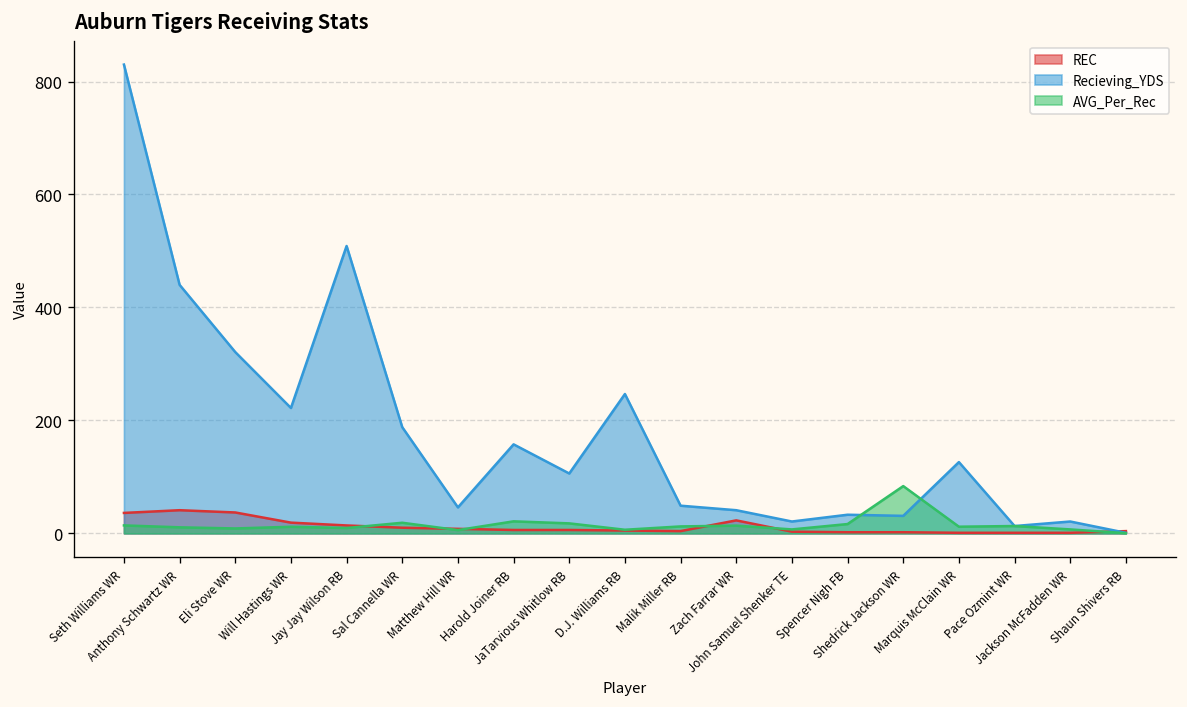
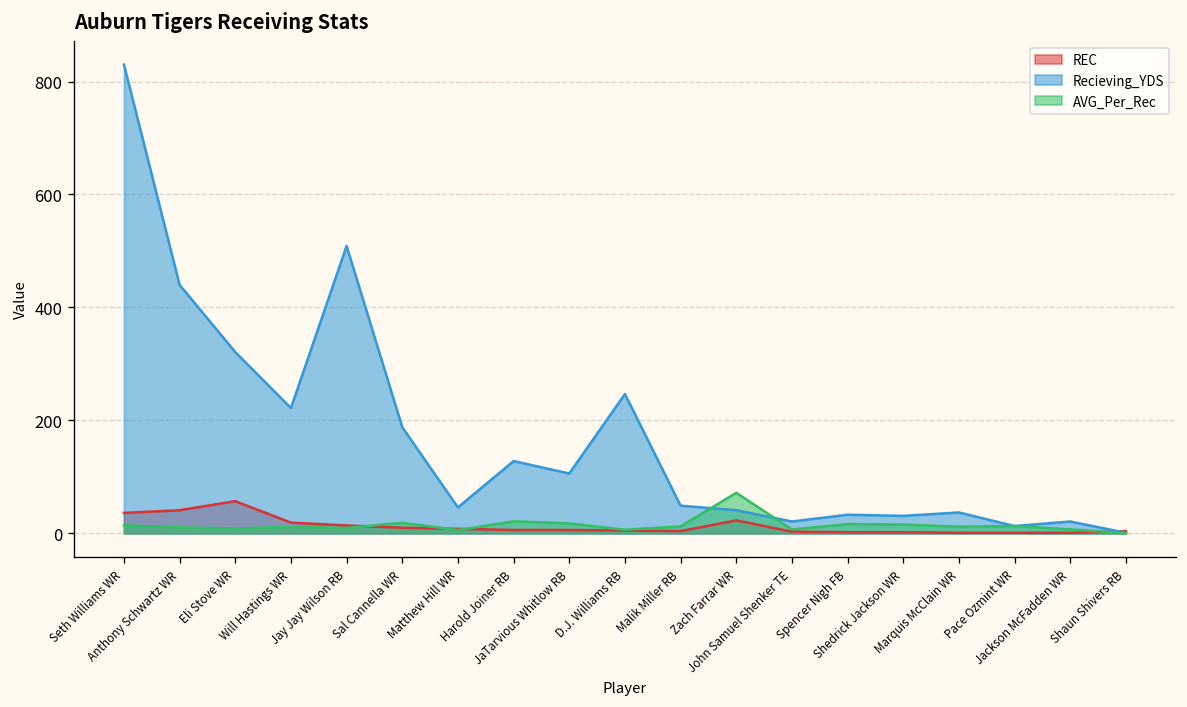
  {
    "REC": {
      "Seth Williams WR": 40,
      "Anthony Schwartz WR": 40,
-     "Eli Stove WR": 40,
+     "Eli Stove WR": 60,
      "Will Hastings WR": 20,
      "Sal Cannella WR": 10,
      "Harold Joiner RB": 10,
      "JaTarvious Whitlow RB": 10,
      "Malik Miller RB": 0,
      "Zach Farrar WR": 20,
      "Spencer Nigh FB": 0,
      "Shedrick Jackson WR": 0,
      "Marquis McClain WR": 0,
      "Pace Ozmint WR": 0,
      "Jackson McFadden WR": 0
    },
    "Recieving_YDS": {
      "Seth Williams WR": 830,
      "Anthony Schwartz WR": 440,
      "Eli Stove WR": 320,
      "Will Hastings WR": 220,
      "Jay Jay Wilson RB": 510,
      "Sal Cannella WR": 190,
      "Matthew Hill WR": 50,
-     "Harold Joiner RB": 160,
+     "Harold Joiner RB": 130,
      "JaTarvious Whitlow RB": 110,
      "D.J. Williams RB": 250,
      "Malik Miller RB": 50,
      "Zach Farrar WR": 40,
      "John Samuel Shenker TE": 20,
      "Spencer Nigh FB": 30,
      "Shedrick Jackson WR": 30,
-     "Marquis McClain WR": 130,
+     "Marquis McClain WR": 40,
      "Jackson McFadden WR": 20
    },
    "AVG_Per_Rec": {
      "Seth Williams WR": 10,
      "Anthony Schwartz WR": 10,
      "Eli Stove WR": 10,
      "Will Hastings WR": 10,
      "Sal Cannella WR": 20,
      "Harold Joiner RB": 20,
      "JaTarvious Whitlow RB": 20,
      "Malik Miller RB": 10,
-     "Zach Farrar WR": 10,
+     "Zach Farrar WR": 70,
      "Spencer Nigh FB": 20,
-     "Shedrick Jackson WR": 80,
+     "Shedrick Jackson WR": 20,
      "Marquis McClain WR": 10,
      "Jackson McFadden WR": 10
    }
  }
